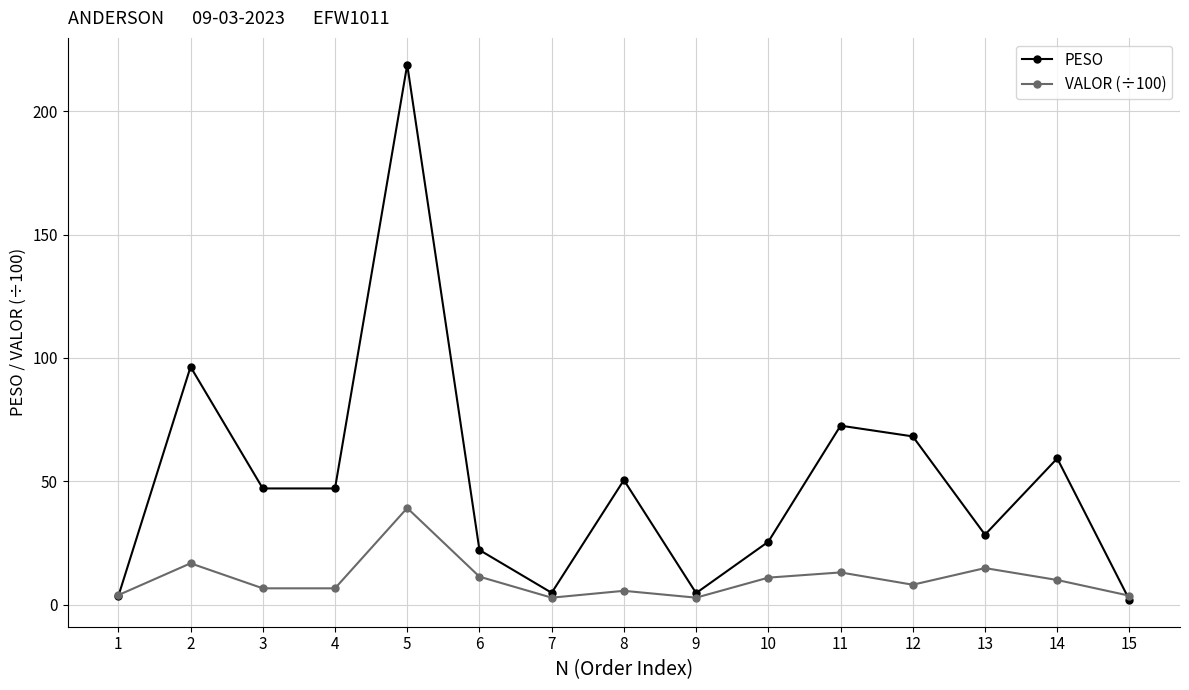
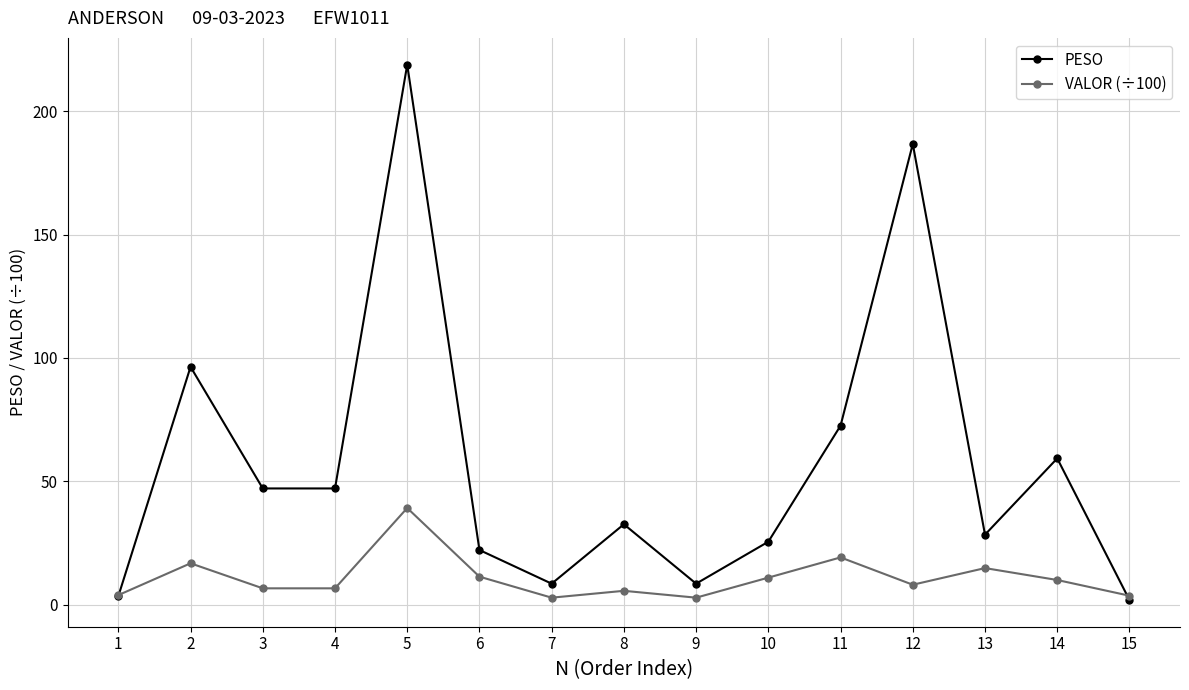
  {
    "PESO": {
      "2": 96,
      "3": 47,
      "4": 47,
      "5": 219,
      "6": 22,
-     "7": 5,
-     "8": 51,
-     "9": 5,
+     "7": 9,
+     "8": 33,
+     "9": 9,
      "10": 26,
      "11": 73,
-     "12": 68,
+     "12": 187,
      "13": 28,
      "14": 59,
      "15": 2
    },
    "VALOR (÷100)": {
      "2": 17,
      "3": 7,
      "4": 7,
      "5": 39,
      "6": 11,
      "7": 3,
      "8": 6,
      "9": 3,
      "10": 11,
-     "11": 13,
+     "11": 19,
      "12": 8,
      "13": 15,
      "14": 10,
      "15": 4
    }
  }
